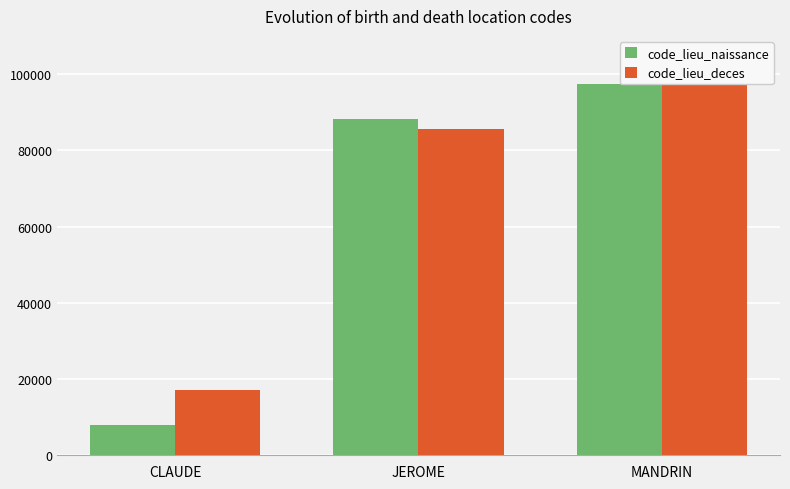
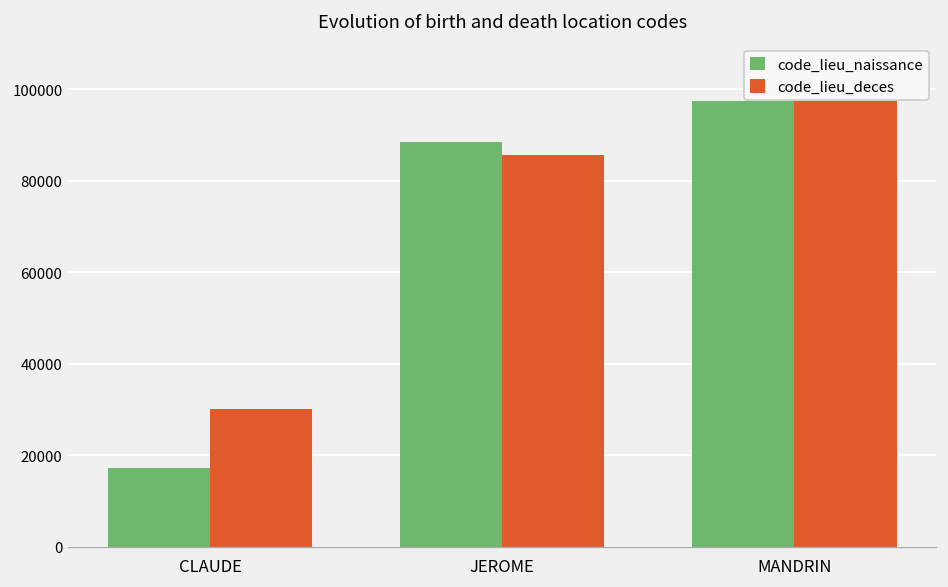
  {
    "code_lieu_naissance": {
-     "CLAUDE": 8000,
+     "CLAUDE": 17000,
      "JEROME": 88000,
      "MANDRIN": 97000
    },
    "code_lieu_deces": {
-     "CLAUDE": 17000,
+     "CLAUDE": 30000,
      "JEROME": 86000
    }
  }
